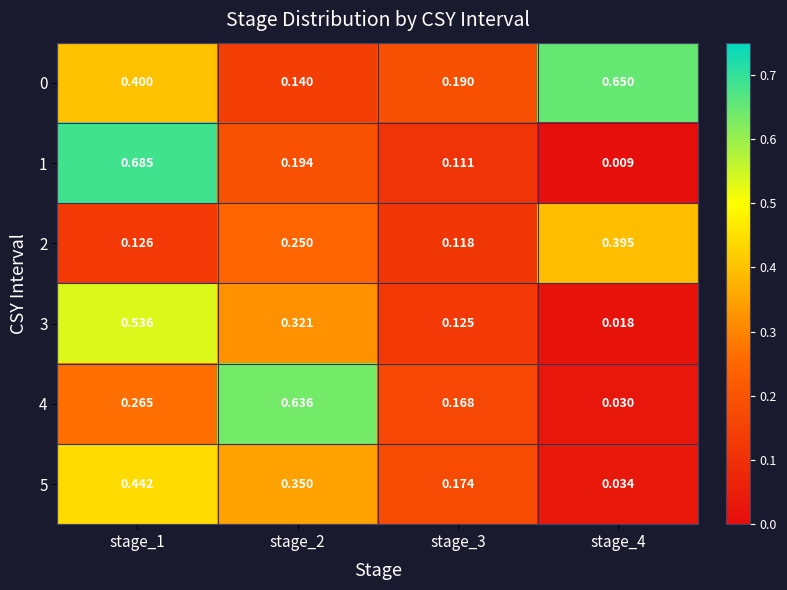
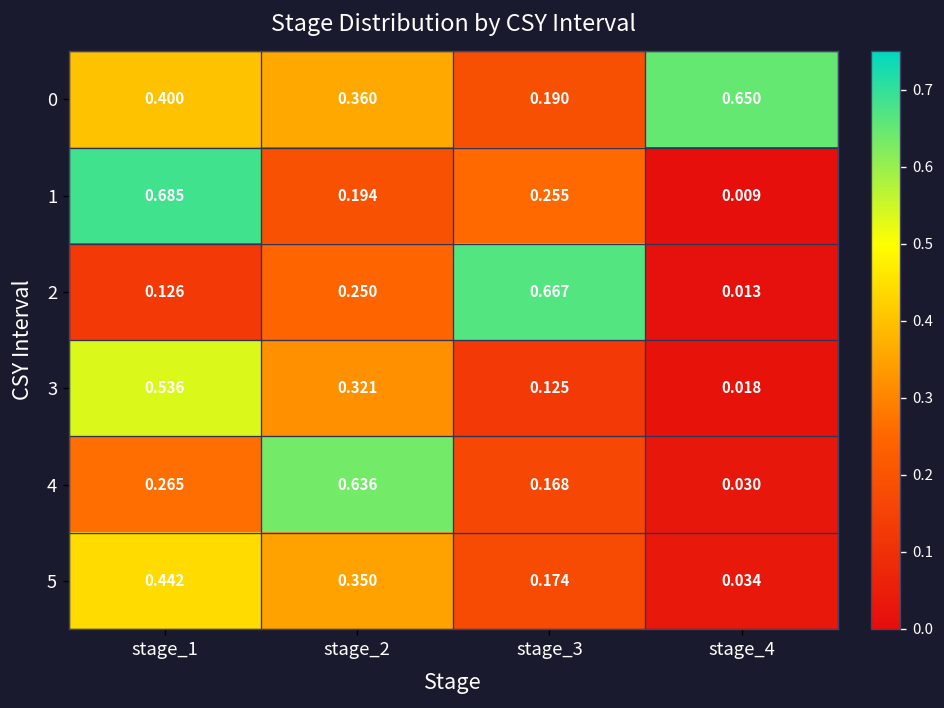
  {
    "0": {
      "stage_1": 0.400,
-     "stage_2": 0.140,
+     "stage_2": 0.360,
      "stage_3": 0.190,
      "stage_4": 0.650
    },
    "1": {
      "stage_1": 0.685,
      "stage_2": 0.194,
-     "stage_3": 0.111,
+     "stage_3": 0.255,
      "stage_4": 0.009
    },
    "2": {
      "stage_1": 0.126,
      "stage_2": 0.250,
-     "stage_3": 0.118,
-     "stage_4": 0.395
+     "stage_3": 0.667,
+     "stage_4": 0.013
    },
    "3": {
      "stage_1": 0.536,
      "stage_2": 0.321,
      "stage_3": 0.125,
      "stage_4": 0.018
    },
    "4": {
      "stage_1": 0.265,
      "stage_2": 0.636,
      "stage_3": 0.168,
      "stage_4": 0.030
    },
    "5": {
      "stage_1": 0.442,
      "stage_2": 0.350,
      "stage_3": 0.174,
      "stage_4": 0.034
    }
  }
